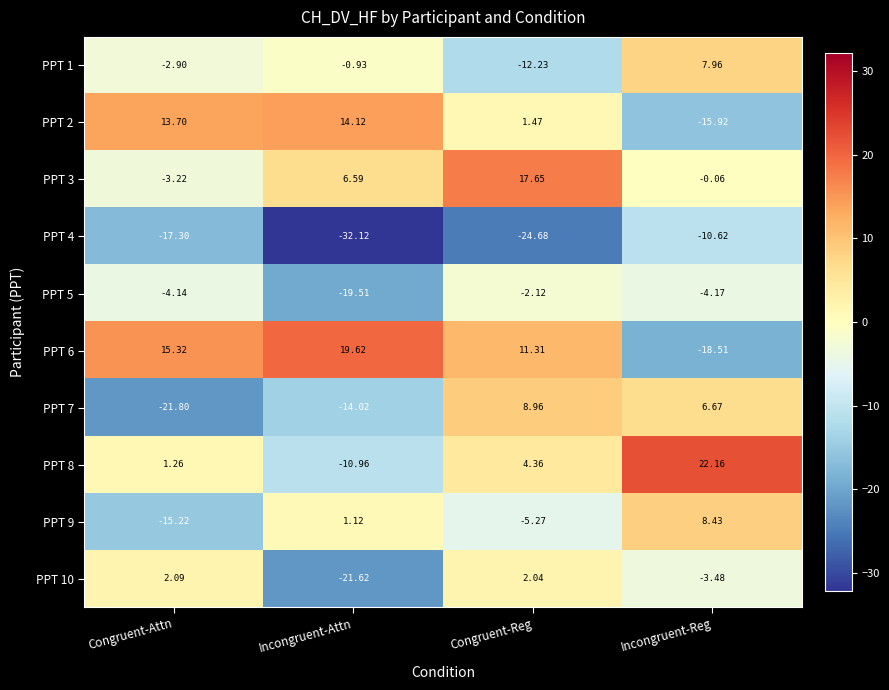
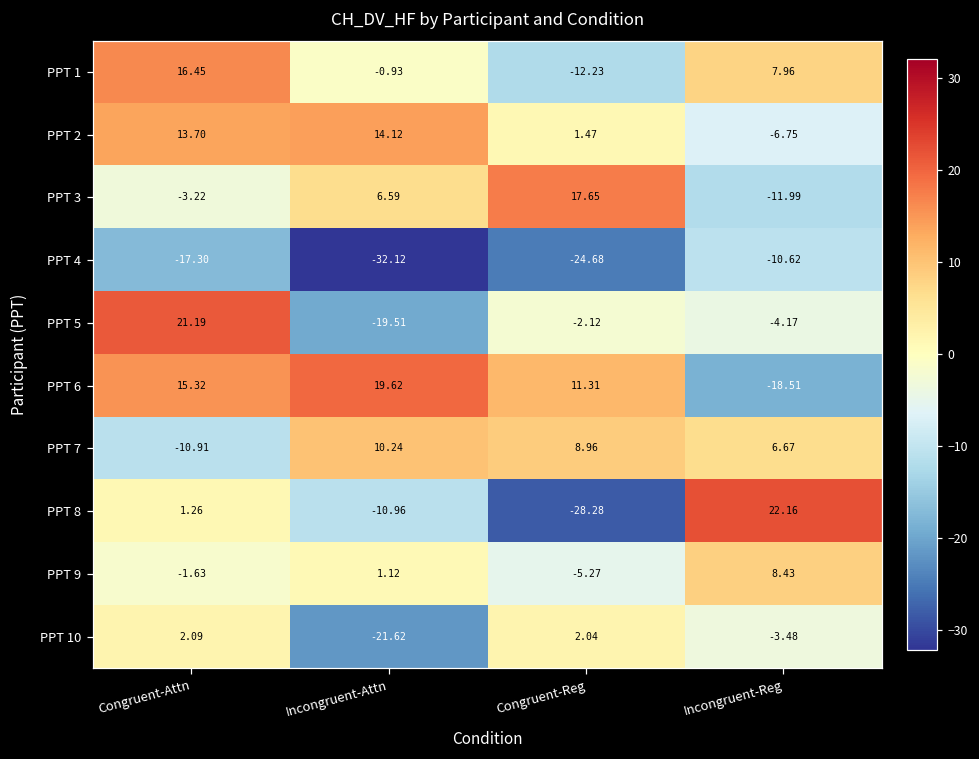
  {
    "PPT 1": {
-     "Congruent-Attn": -2.90,
+     "Congruent-Attn": 16.45,
      "Incongruent-Attn": -0.93,
      "Congruent-Reg": -12.23,
      "Incongruent-Reg": 7.96
    },
    "PPT 2": {
      "Congruent-Attn": 13.70,
      "Incongruent-Attn": 14.12,
      "Congruent-Reg": 1.47,
-     "Incongruent-Reg": -15.92
+     "Incongruent-Reg": -6.75
    },
    "PPT 3": {
      "Congruent-Attn": -3.22,
      "Incongruent-Attn": 6.59,
      "Congruent-Reg": 17.65,
-     "Incongruent-Reg": -0.06
+     "Incongruent-Reg": -11.99
    },
    "PPT 4": {
      "Congruent-Attn": -17.30,
      "Incongruent-Attn": -32.12,
      "Congruent-Reg": -24.68,
      "Incongruent-Reg": -10.62
    },
    "PPT 5": {
-     "Congruent-Attn": -4.14,
+     "Congruent-Attn": 21.19,
      "Incongruent-Attn": -19.51,
      "Congruent-Reg": -2.12,
      "Incongruent-Reg": -4.17
    },
    "PPT 6": {
      "Congruent-Attn": 15.32,
      "Incongruent-Attn": 19.62,
      "Congruent-Reg": 11.31,
      "Incongruent-Reg": -18.51
    },
    "PPT 7": {
-     "Congruent-Attn": -21.80,
-     "Incongruent-Attn": -14.02,
+     "Congruent-Attn": -10.91,
+     "Incongruent-Attn": 10.24,
      "Congruent-Reg": 8.96,
      "Incongruent-Reg": 6.67
    },
    "PPT 8": {
      "Congruent-Attn": 1.26,
      "Incongruent-Attn": -10.96,
-     "Congruent-Reg": 4.36,
+     "Congruent-Reg": -28.28,
      "Incongruent-Reg": 22.16
    },
    "PPT 9": {
-     "Congruent-Attn": -15.22,
+     "Congruent-Attn": -1.63,
      "Incongruent-Attn": 1.12,
      "Congruent-Reg": -5.27,
      "Incongruent-Reg": 8.43
    },
    "PPT 10": {
      "Congruent-Attn": 2.09,
      "Incongruent-Attn": -21.62,
      "Congruent-Reg": 2.04,
      "Incongruent-Reg": -3.48
    }
  }
